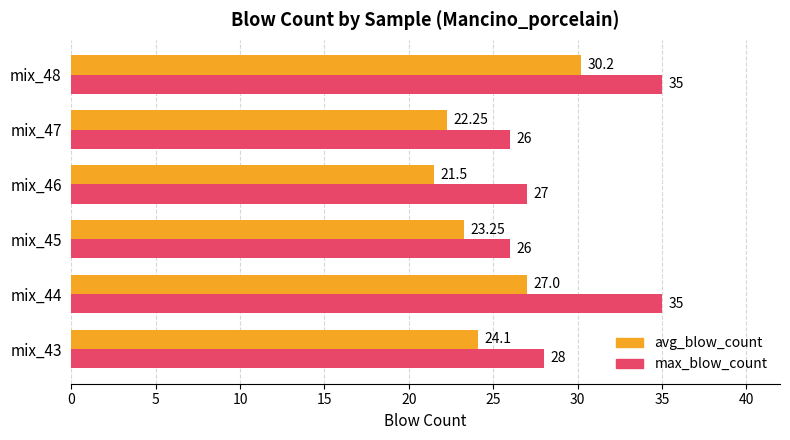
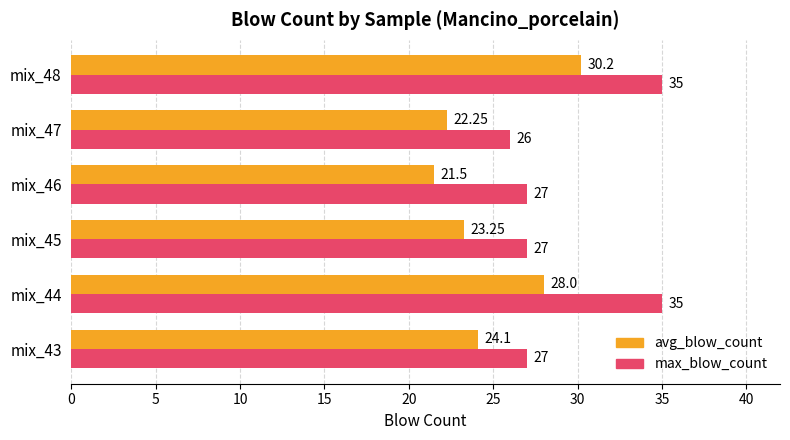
  {
    "max_blow_count": {
      "mix_48": 35,
      "mix_47": 26,
      "mix_46": 27,
-     "mix_45": 26,
+     "mix_45": 27,
      "mix_44": 35,
-     "mix_43": 28
+     "mix_43": 27
    },
    "avg_blow_count": {
      "mix_48": 30.2,
      "mix_47": 22.25,
      "mix_46": 21.5,
      "mix_45": 23.25,
-     "mix_44": 27.0,
+     "mix_44": 28.0,
      "mix_43": 24.1
    }
  }
